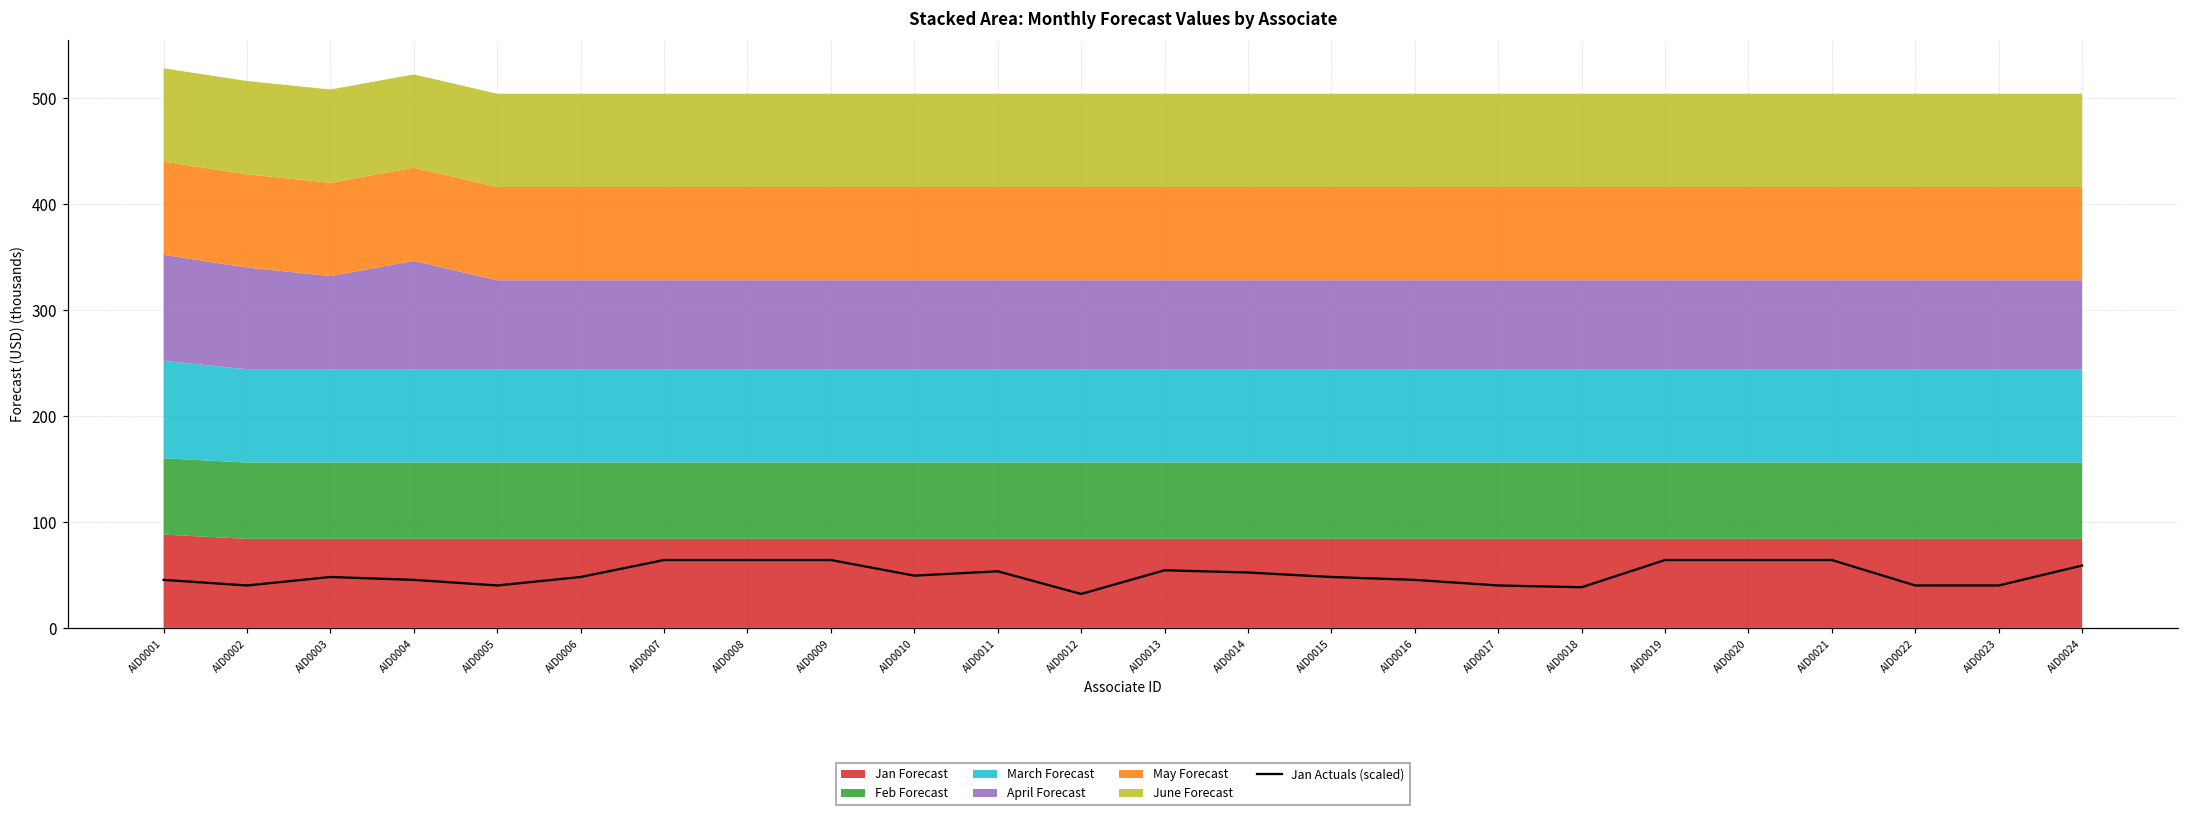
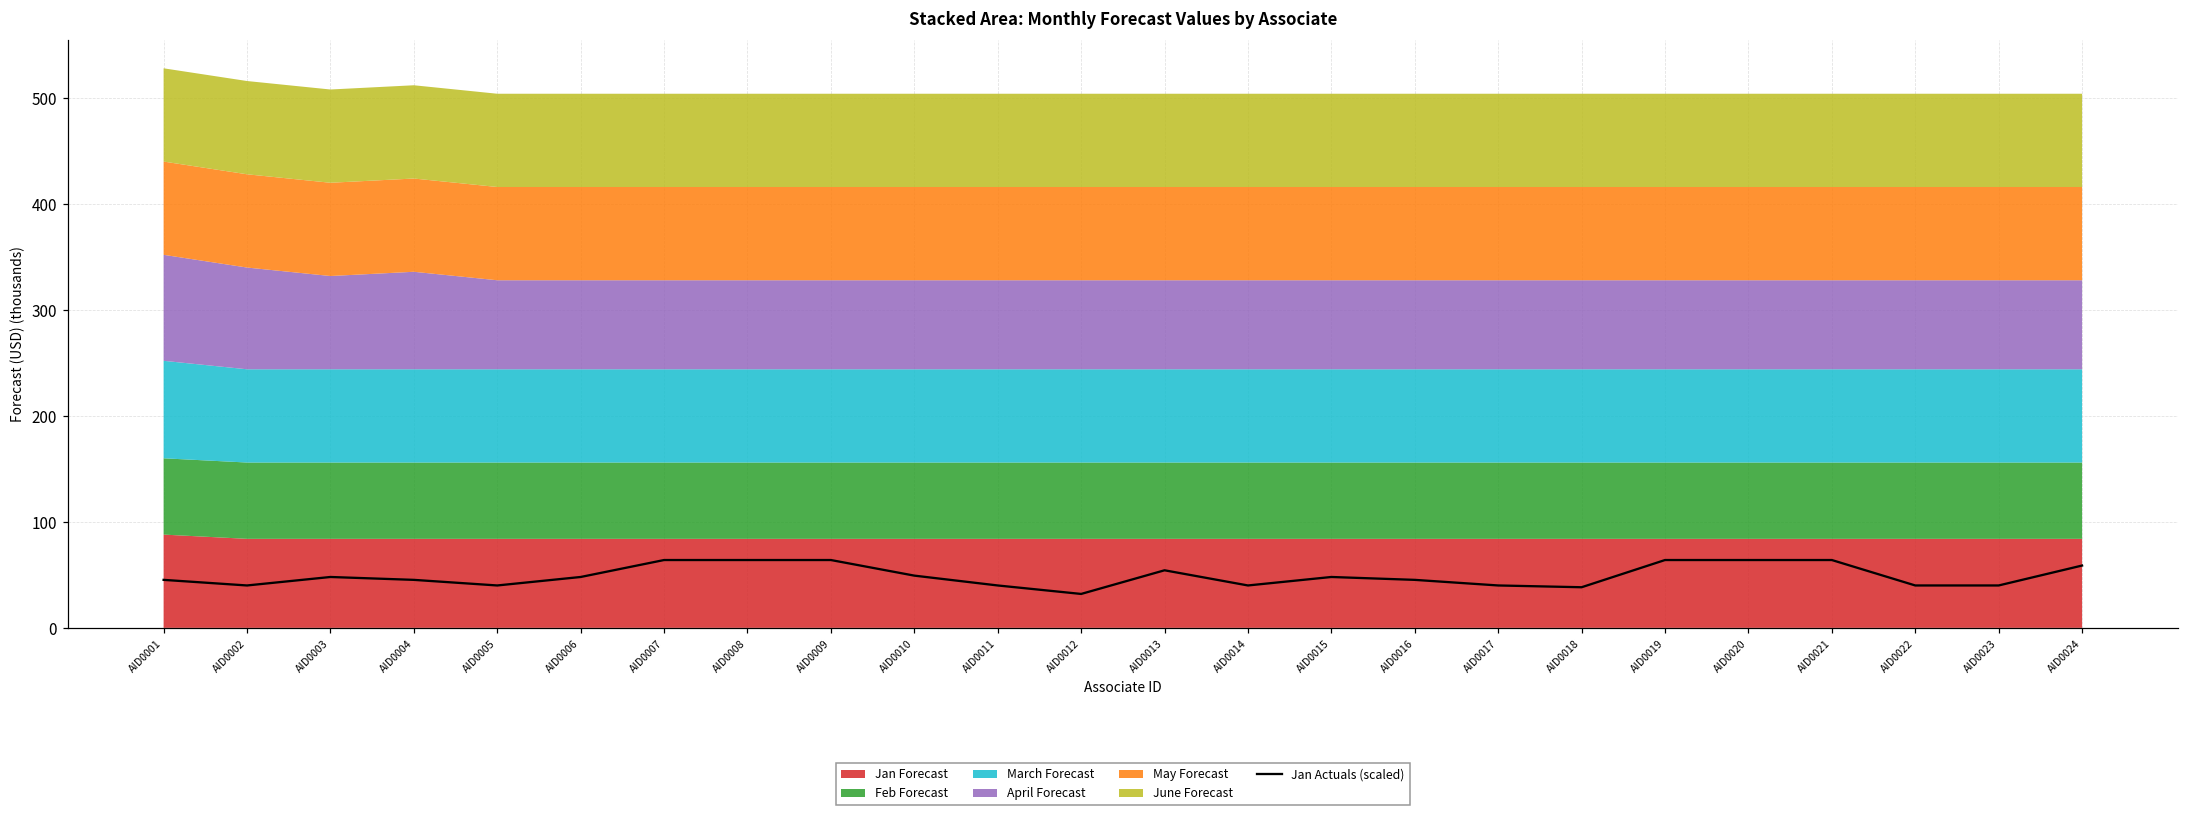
  {
    "Jan Actuals (scaled)": {
      "AID0001": 50,
      "AID0002": 40,
      "AID0003": 50,
      "AID0004": 50,
      "AID0005": 40,
      "AID0006": 50,
      "AID0007": 60,
      "AID0008": 60,
      "AID0009": 60,
      "AID0010": 50,
-     "AID0011": 50,
+     "AID0011": 40,
      "AID0012": 30,
      "AID0013": 50,
-     "AID0014": 50,
+     "AID0014": 40,
      "AID0015": 50,
      "AID0016": 50,
      "AID0017": 40,
      "AID0018": 40,
      "AID0019": 60,
      "AID0020": 60,
      "AID0021": 60,
      "AID0022": 40,
      "AID0023": 40,
      "AID0024": 60
    },
    "Jan Forecast": {
      "AID0001": 90,
      "AID0002": 80,
      "AID0003": 80,
      "AID0004": 80,
      "AID0005": 80,
      "AID0006": 80,
      "AID0007": 80,
      "AID0008": 80,
      "AID0009": 80,
      "AID0010": 80,
      "AID0011": 80,
      "AID0012": 80,
      "AID0013": 80,
      "AID0014": 80,
      "AID0015": 80,
      "AID0016": 80,
      "AID0017": 80,
      "AID0018": 80,
      "AID0019": 80,
      "AID0020": 80,
      "AID0021": 80,
      "AID0022": 80,
      "AID0023": 80,
      "AID0024": 80
    },
    "Feb Forecast": {
      "AID0001": 70,
      "AID0002": 70,
      "AID0003": 70,
      "AID0004": 70,
      "AID0005": 70,
      "AID0006": 70,
      "AID0007": 70,
      "AID0008": 70,
      "AID0009": 70,
      "AID0010": 70,
      "AID0011": 70,
      "AID0012": 70,
      "AID0013": 70,
      "AID0014": 70,
      "AID0015": 70,
      "AID0016": 70,
      "AID0017": 70,
      "AID0018": 70,
      "AID0019": 70,
      "AID0020": 70,
      "AID0021": 70,
      "AID0022": 70,
      "AID0023": 70,
      "AID0024": 70
    },
    "March Forecast": {
      "AID0001": 90,
      "AID0002": 90,
      "AID0003": 90,
      "AID0004": 90,
      "AID0005": 90,
      "AID0006": 90,
      "AID0007": 90,
      "AID0008": 90,
      "AID0009": 90,
      "AID0010": 90,
      "AID0011": 90,
      "AID0012": 90,
      "AID0013": 90,
      "AID0014": 90,
      "AID0015": 90,
      "AID0016": 90,
      "AID0017": 90,
      "AID0018": 90,
      "AID0019": 90,
      "AID0020": 90,
      "AID0021": 90,
      "AID0022": 90,
      "AID0023": 90,
      "AID0024": 90
    },
    "April Forecast": {
      "AID0001": 100,
      "AID0002": 100,
      "AID0003": 90,
-     "AID0004": 100,
+     "AID0004": 90,
      "AID0005": 80,
      "AID0006": 80,
      "AID0007": 80,
      "AID0008": 80,
      "AID0009": 80,
      "AID0010": 80,
      "AID0011": 80,
      "AID0012": 80,
      "AID0013": 80,
      "AID0014": 80,
      "AID0015": 80,
      "AID0016": 80,
      "AID0017": 80,
      "AID0018": 80,
      "AID0019": 80,
      "AID0020": 80,
      "AID0021": 80,
      "AID0022": 80,
      "AID0023": 80,
      "AID0024": 80
    },
    "May Forecast": {
      "AID0001": 90,
      "AID0002": 90,
      "AID0003": 90,
      "AID0004": 90,
      "AID0005": 90,
      "AID0006": 90,
      "AID0007": 90,
      "AID0008": 90,
      "AID0009": 90,
      "AID0010": 90,
      "AID0011": 90,
      "AID0012": 90,
      "AID0013": 90,
      "AID0014": 90,
      "AID0015": 90,
      "AID0016": 90,
      "AID0017": 90,
      "AID0018": 90,
      "AID0019": 90,
      "AID0020": 90,
      "AID0021": 90,
      "AID0022": 90,
      "AID0023": 90,
      "AID0024": 90
    },
    "June Forecast": {
      "AID0001": 90,
      "AID0002": 90,
      "AID0003": 90,
      "AID0004": 90,
      "AID0005": 90,
      "AID0006": 90,
      "AID0007": 90,
      "AID0008": 90,
      "AID0009": 90,
      "AID0010": 90,
      "AID0011": 90,
      "AID0012": 90,
      "AID0013": 90,
      "AID0014": 90,
      "AID0015": 90,
      "AID0016": 90,
      "AID0017": 90,
      "AID0018": 90,
      "AID0019": 90,
      "AID0020": 90,
      "AID0021": 90,
      "AID0022": 90,
      "AID0023": 90,
      "AID0024": 90
    }
  }
